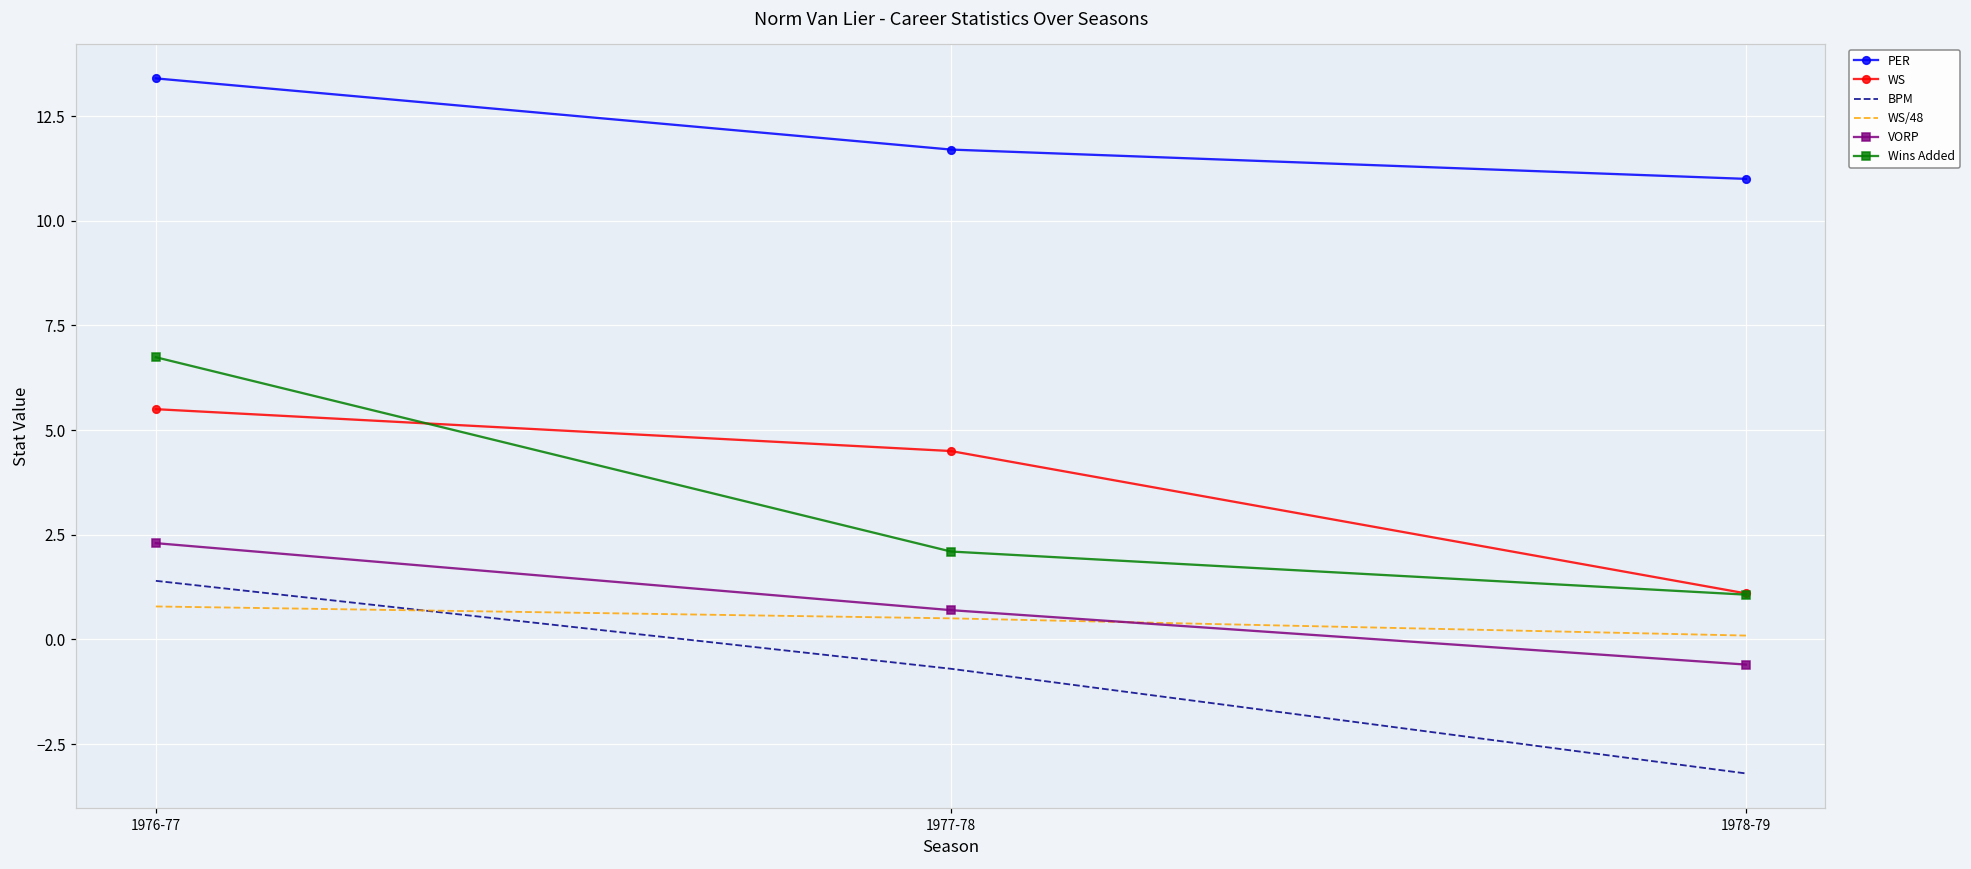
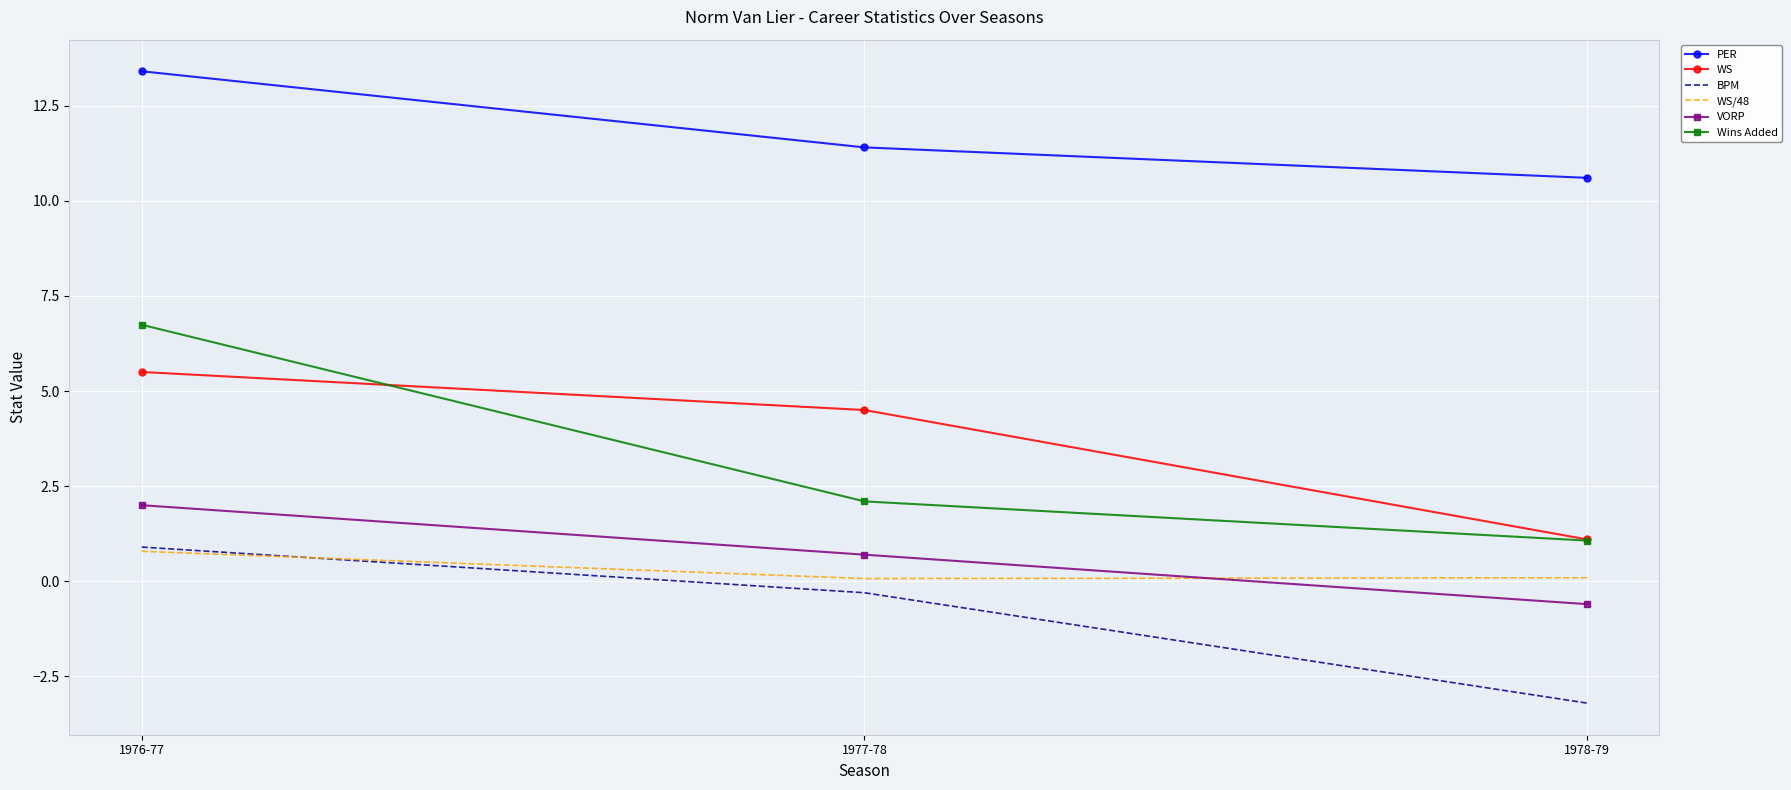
  {
    "PER": {
      "1976-77": 13.4,
-     "1977-78": 11.7,
-     "1978-79": 11.0
+     "1977-78": 11.4,
+     "1978-79": 10.6
    },
    "WS": {
      "1976-77": 5.5,
      "1977-78": 4.5
    },
    "BPM": {
-     "1976-77": 1.4,
-     "1977-78": -0.7,
+     "1976-77": 0.9,
+     "1977-78": -0.3,
      "1978-79": -3.2
    },
    "WS/48": {
      "1976-77": 0.8,
-     "1977-78": 0.5,
+     "1977-78": 0.1,
      "1978-79": 0.1
    },
    "VORP": {
-     "1976-77": 2.3,
+     "1976-77": 2.0,
      "1977-78": 0.7,
      "1978-79": -0.6
    },
    "Wins Added": {
      "1976-77": 6.7,
      "1977-78": 2.1
    }
  }
